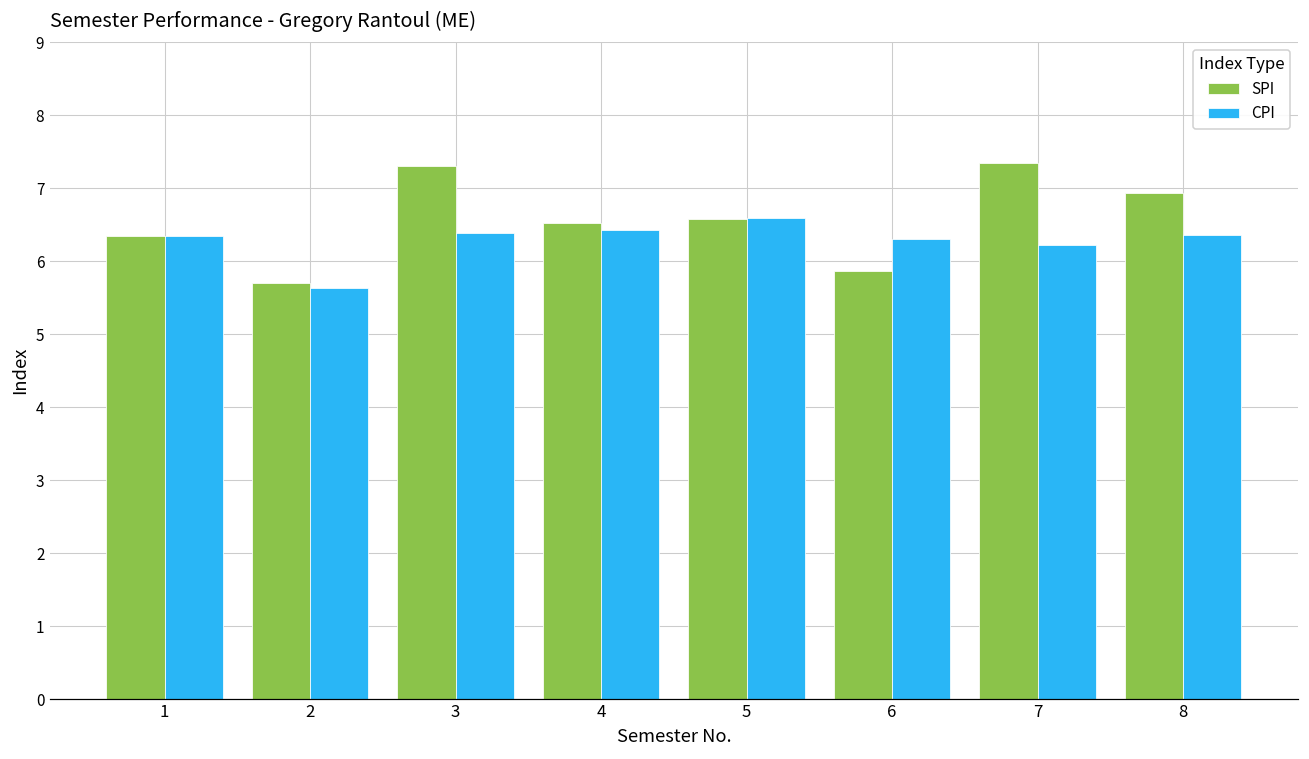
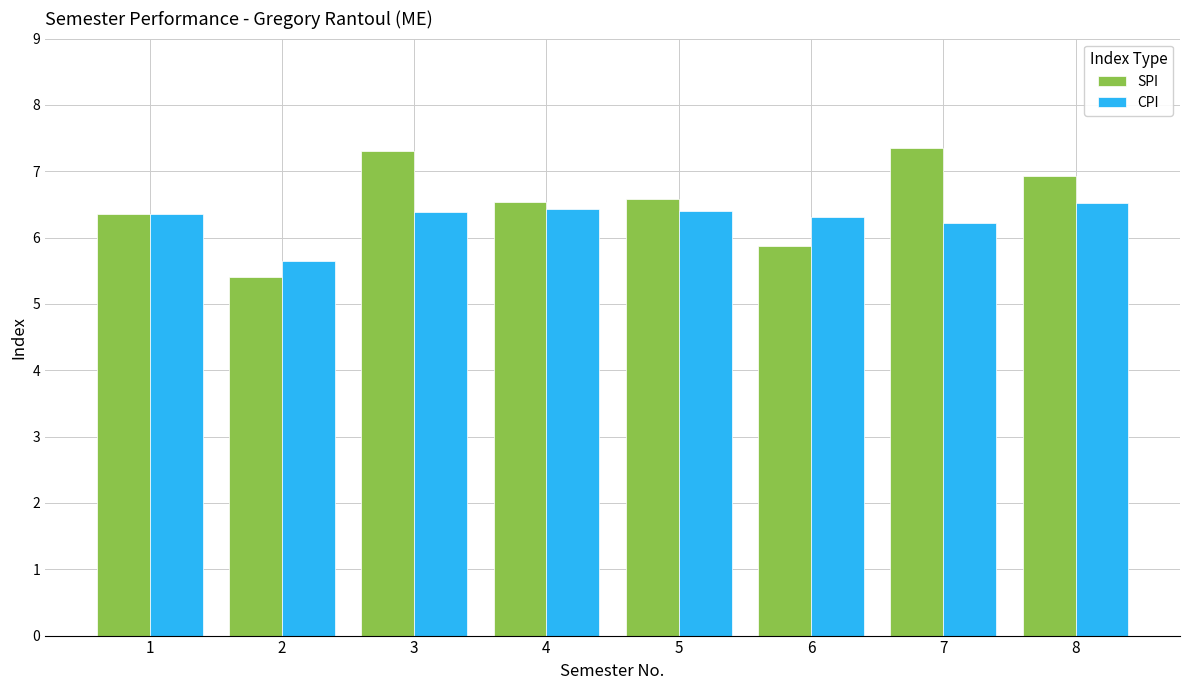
  {
    "SPI": {
      "1": 6.4,
-     "2": 5.7,
+     "2": 5.4,
      "3": 7.3,
      "4": 6.5,
      "5": 6.6,
      "6": 5.9,
      "7": 7.4,
      "8": 6.9
    },
    "CPI": {
      "1": 6.4,
      "2": 5.6,
      "3": 6.4,
      "4": 6.4,
-     "5": 6.6,
+     "5": 6.4,
      "6": 6.3,
      "7": 6.2,
-     "8": 6.4
+     "8": 6.5
    }
  }
